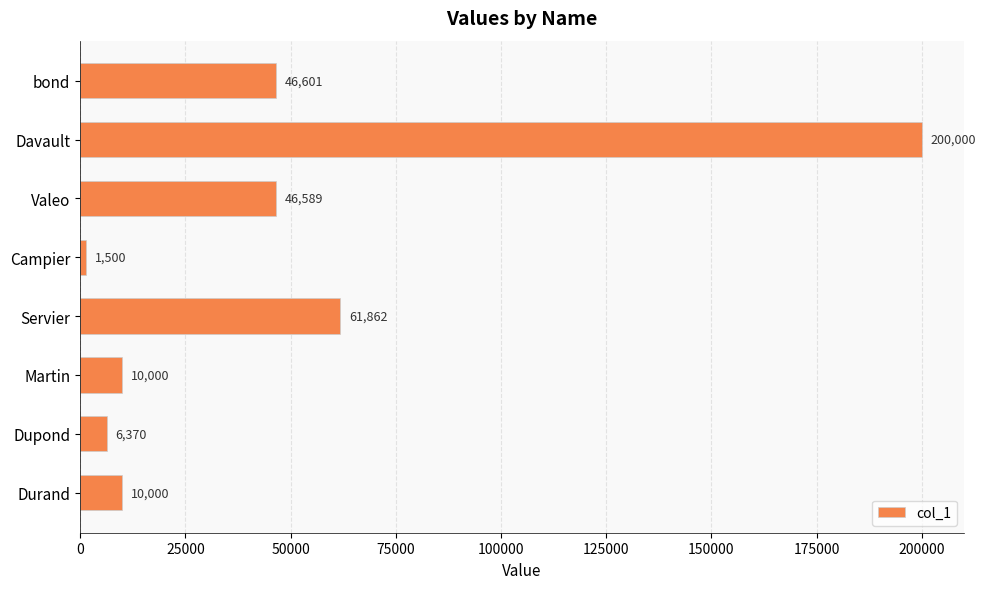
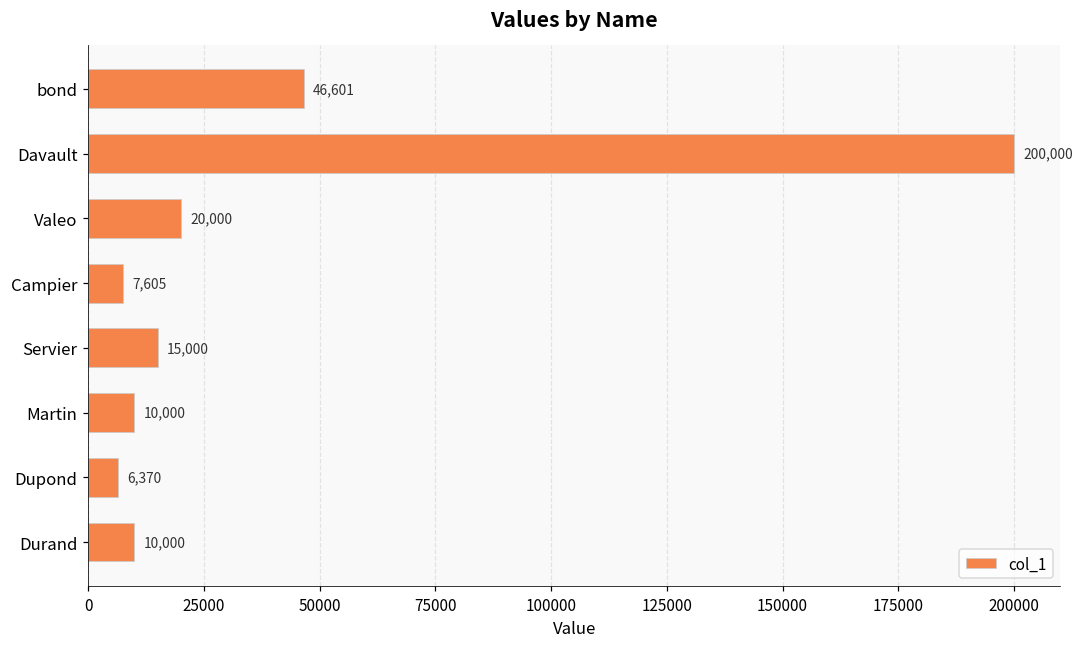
  {
    "bond": "46,601",
    "Davault": "200,000",
-   "Valeo": "46,589",
-   "Campier": "1,500",
-   "Servier": "61,862",
+   "Valeo": "20,000",
+   "Campier": "7,605",
+   "Servier": "15,000",
    "Martin": "10,000",
    "Dupond": "6,370",
    "Durand": "10,000"
  }
